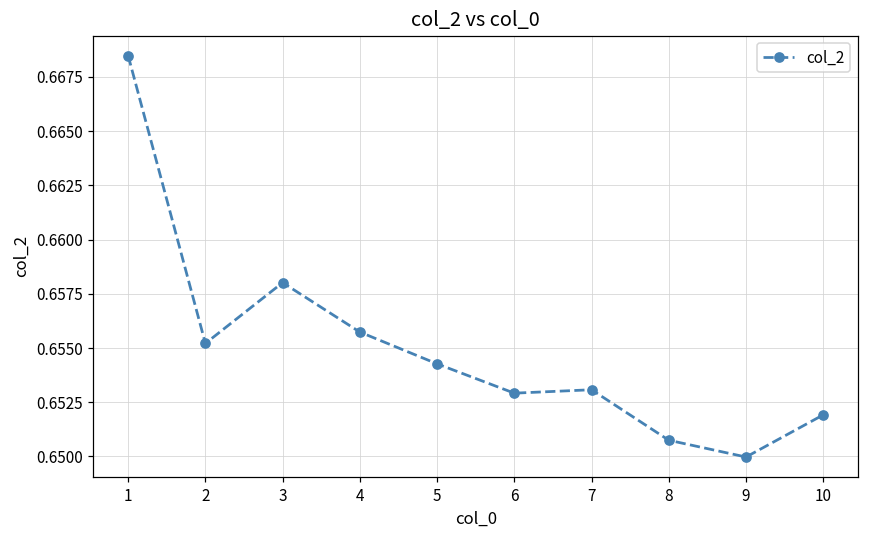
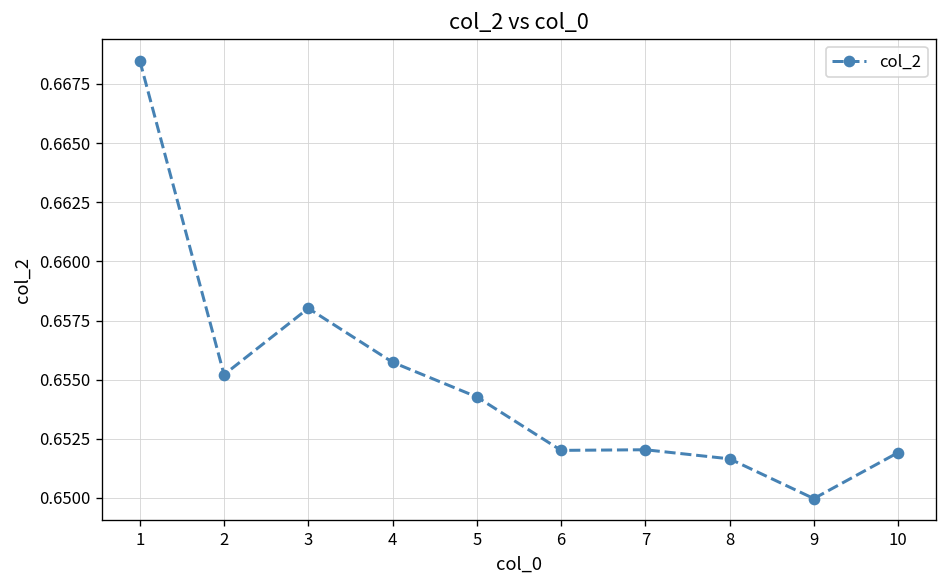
  {
    "1": 0.6685,
    "2": 0.6552,
    "3": 0.6580,
    "4": 0.6557,
    "5": 0.6543,
-   "6": 0.6529,
-   "7": 0.6531,
-   "8": 0.6507,
+   "6": 0.6520,
+   "7": 0.6520,
+   "8": 0.6517,
    "9": 0.6500,
    "10": 0.6519
  }
